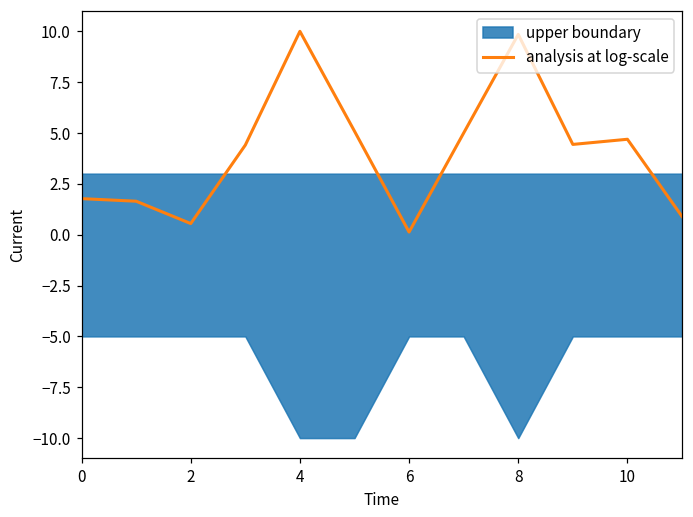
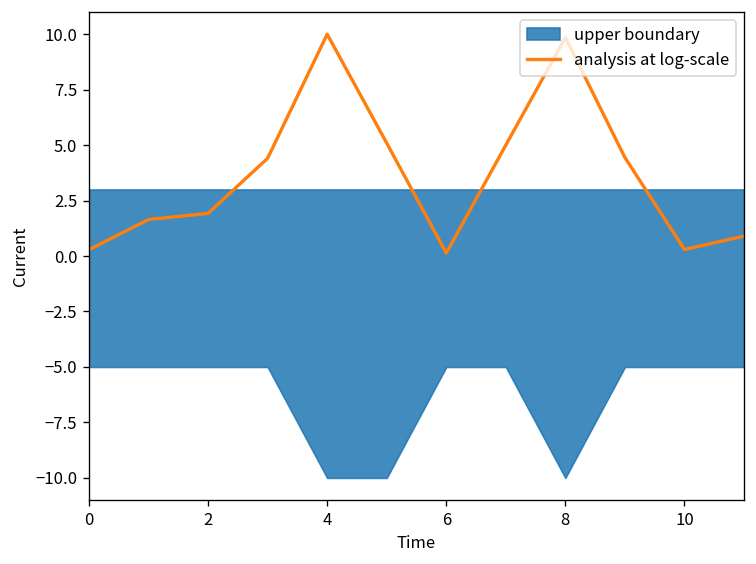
  {
    "analysis at log-scale": {
-     "0": 1.8,
-     "2": 0.5,
+     "0": 0.3,
+     "2": 1.9,
      "4": 10.0,
      "6": 0.1,
-     "10": 4.7
+     "10": 0.3
    }
  }
